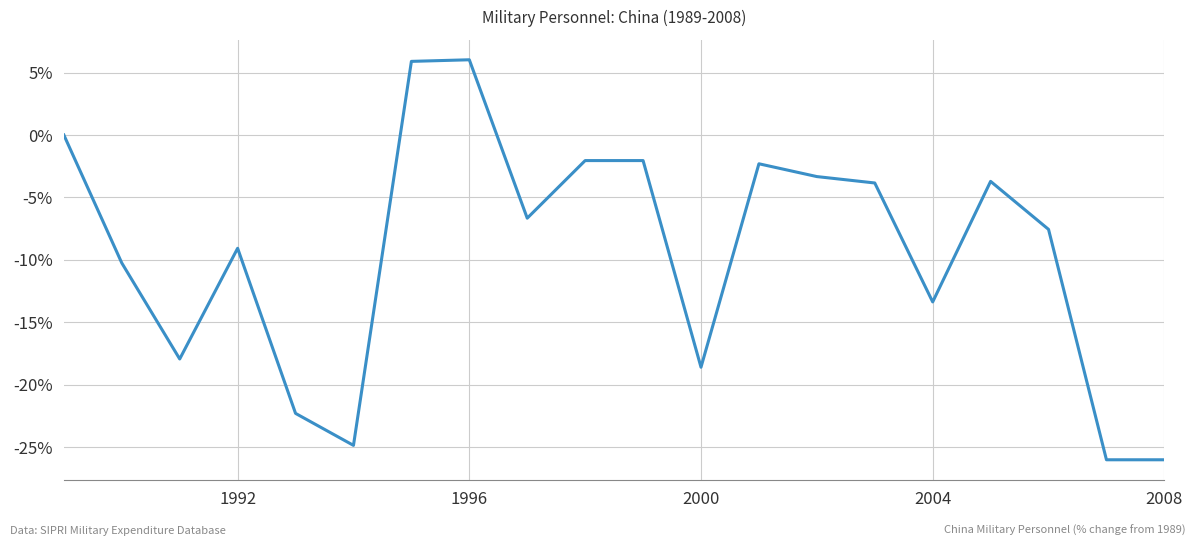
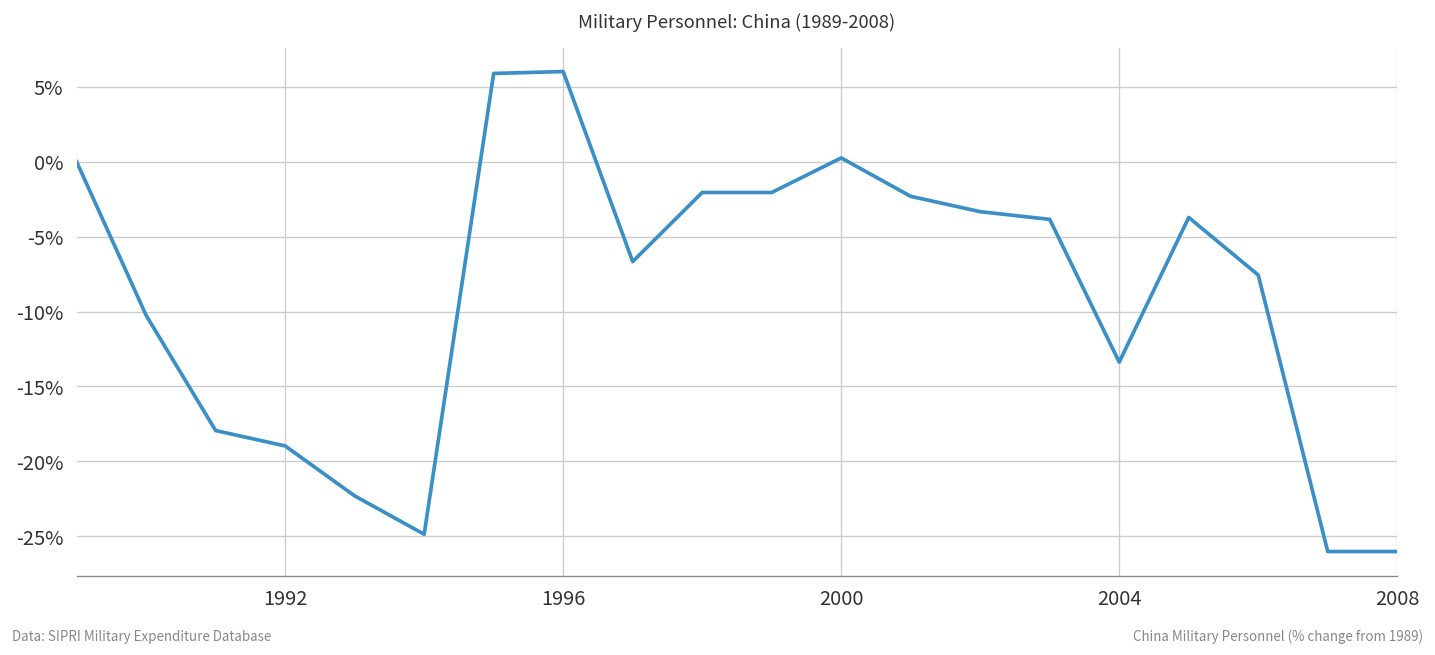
  {
-   "1992": "-9.1%",
+   "1992": "-19.0%",
    "1996": "6.0%",
-   "2000": "-18.6%",
+   "2000": "0.3%",
    "2004": "-13.4%",
    "2008": "-26.0%"
  }
